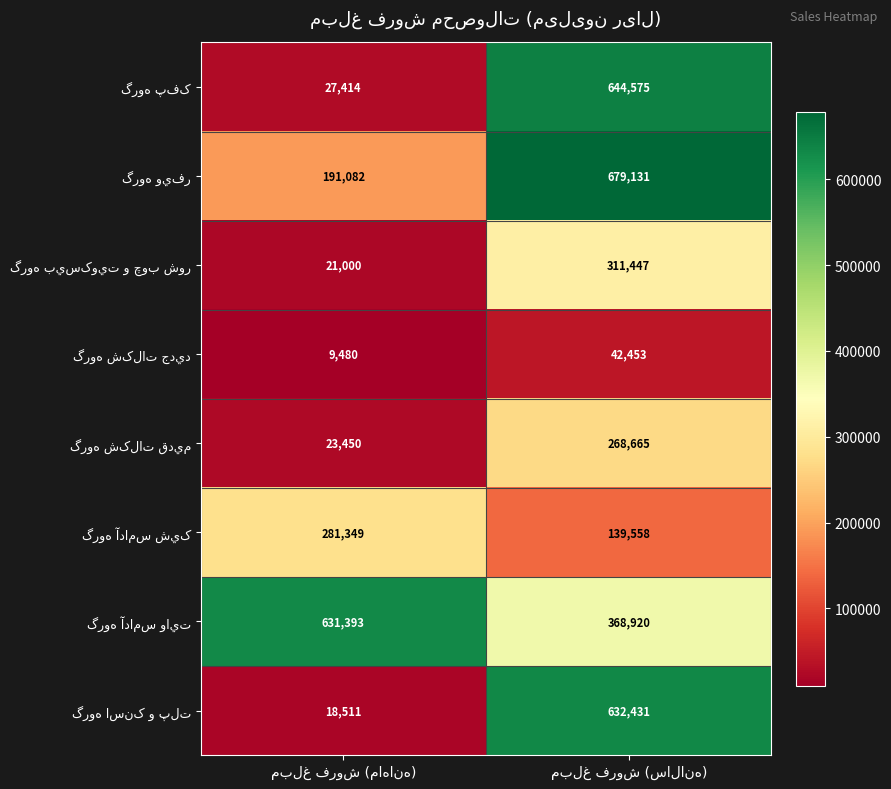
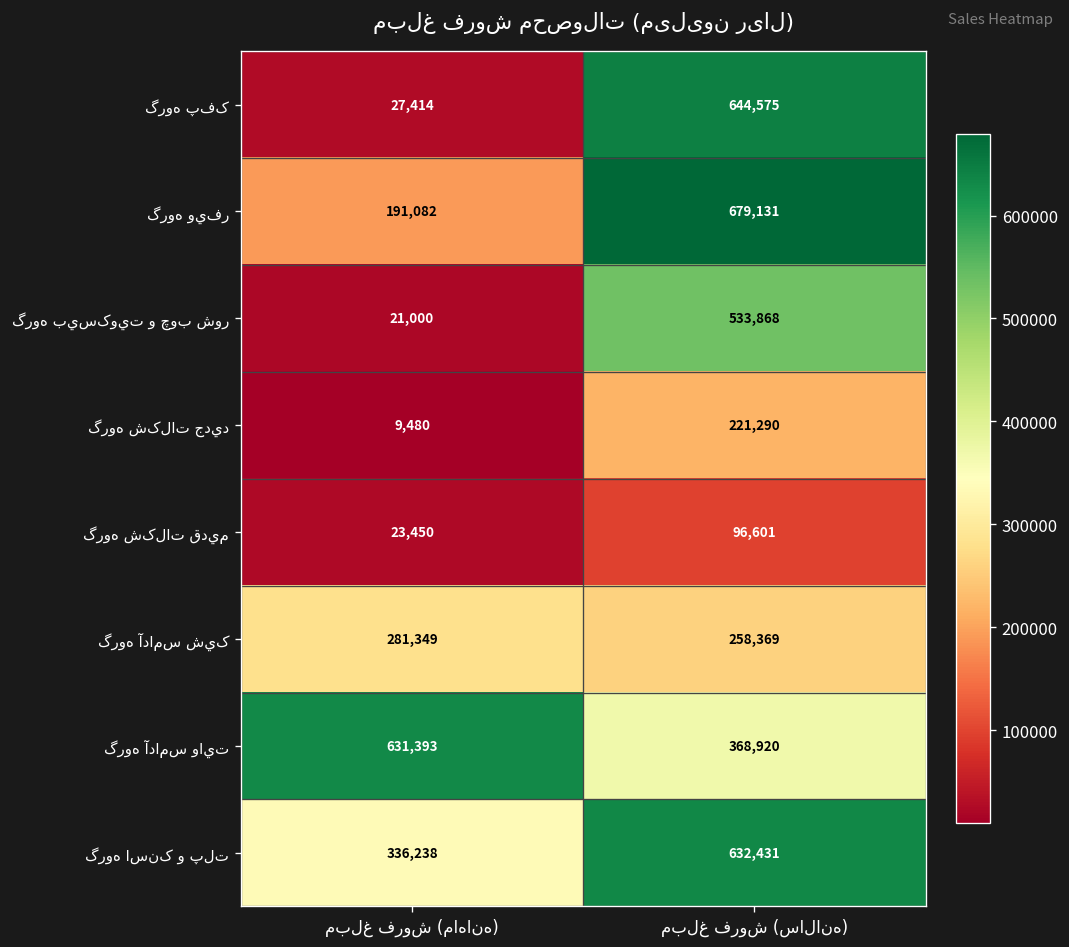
  {
    "گروه پفک": {
      "مبلغ فروش (ماهانه)": "27,414",
      "مبلغ فروش (سالانه)": "644,575"
    },
    "گروه ويفر": {
      "مبلغ فروش (ماهانه)": "191,082",
      "مبلغ فروش (سالانه)": "679,131"
    },
    "گروه بيسکويت و چوب شور": {
      "مبلغ فروش (ماهانه)": "21,000",
-     "مبلغ فروش (سالانه)": "311,447"
+     "مبلغ فروش (سالانه)": "533,868"
    },
    "گروه شکلات جديد": {
      "مبلغ فروش (ماهانه)": "9,480",
-     "مبلغ فروش (سالانه)": "42,453"
+     "مبلغ فروش (سالانه)": "221,290"
    },
    "گروه شکلات قديم": {
      "مبلغ فروش (ماهانه)": "23,450",
-     "مبلغ فروش (سالانه)": "268,665"
+     "مبلغ فروش (سالانه)": "96,601"
    },
    "گروه آدامس شيک": {
      "مبلغ فروش (ماهانه)": "281,349",
-     "مبلغ فروش (سالانه)": "139,558"
+     "مبلغ فروش (سالانه)": "258,369"
    },
    "گروه آدامس وايت": {
      "مبلغ فروش (ماهانه)": "631,393",
      "مبلغ فروش (سالانه)": "368,920"
    },
    "گروه اسنک و پلت": {
-     "مبلغ فروش (ماهانه)": "18,511",
+     "مبلغ فروش (ماهانه)": "336,238",
      "مبلغ فروش (سالانه)": "632,431"
    }
  }
